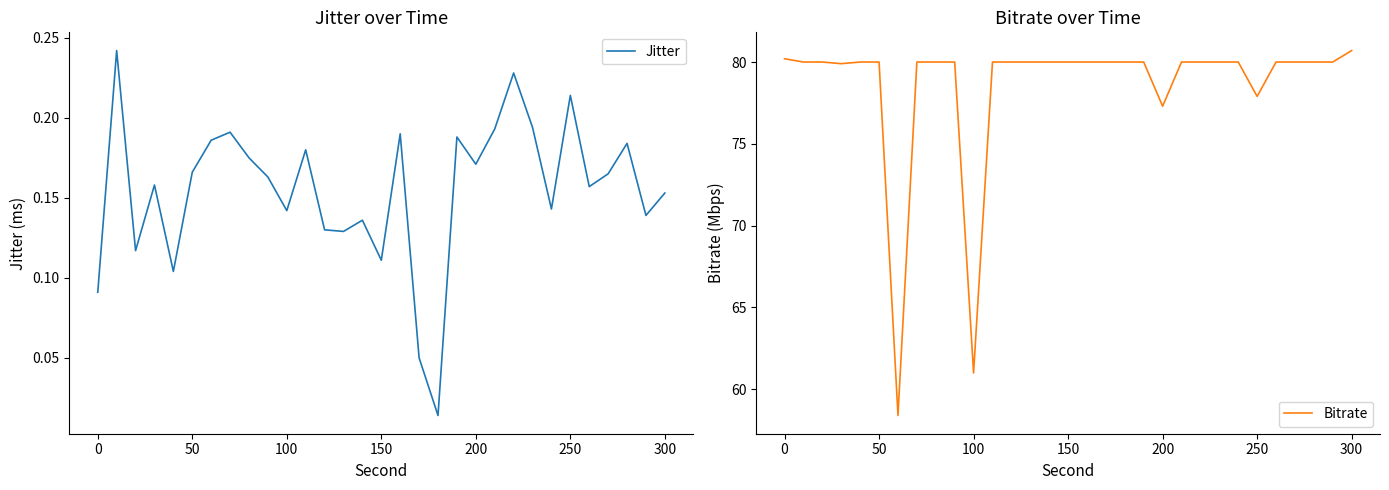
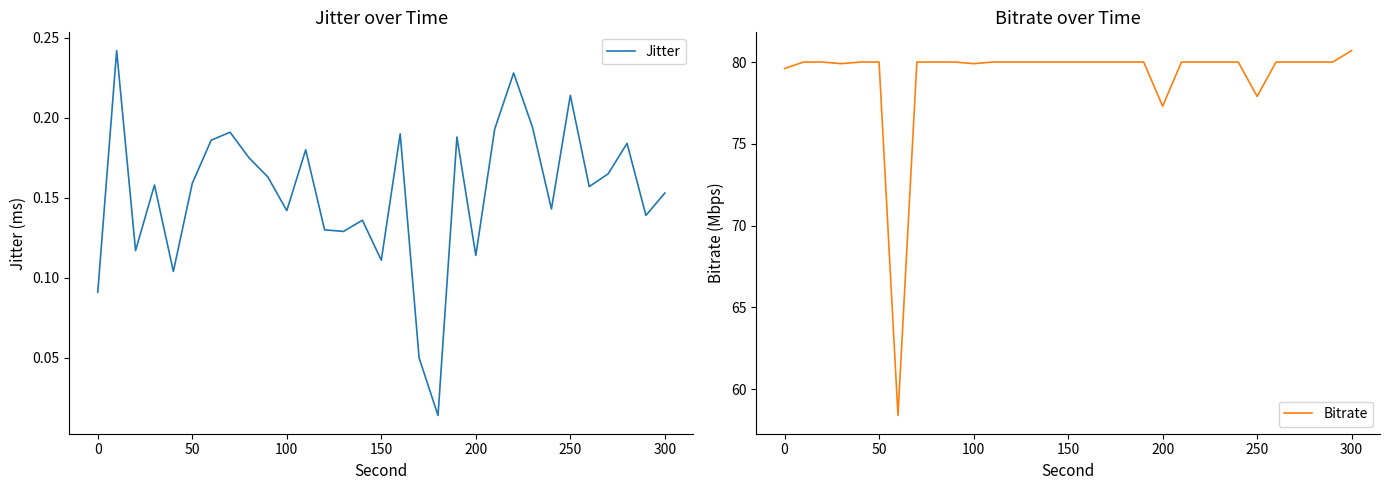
  {
    "Jitter over Time": {
      "0": 0.091,
-     "50": 0.166,
+     "50": 0.159,
      "100": 0.142,
      "150": 0.111,
-     "200": 0.171,
+     "200": 0.114,
      "250": 0.214,
      "300": 0.153
    },
    "Bitrate over Time": {
-     "0": 80.2,
+     "0": 79.6,
      "50": 80.0,
-     "100": 61.0,
+     "100": 79.9,
      "150": 80.0,
      "200": 77.3,
      "250": 77.9,
      "300": 80.7
    }
  }
